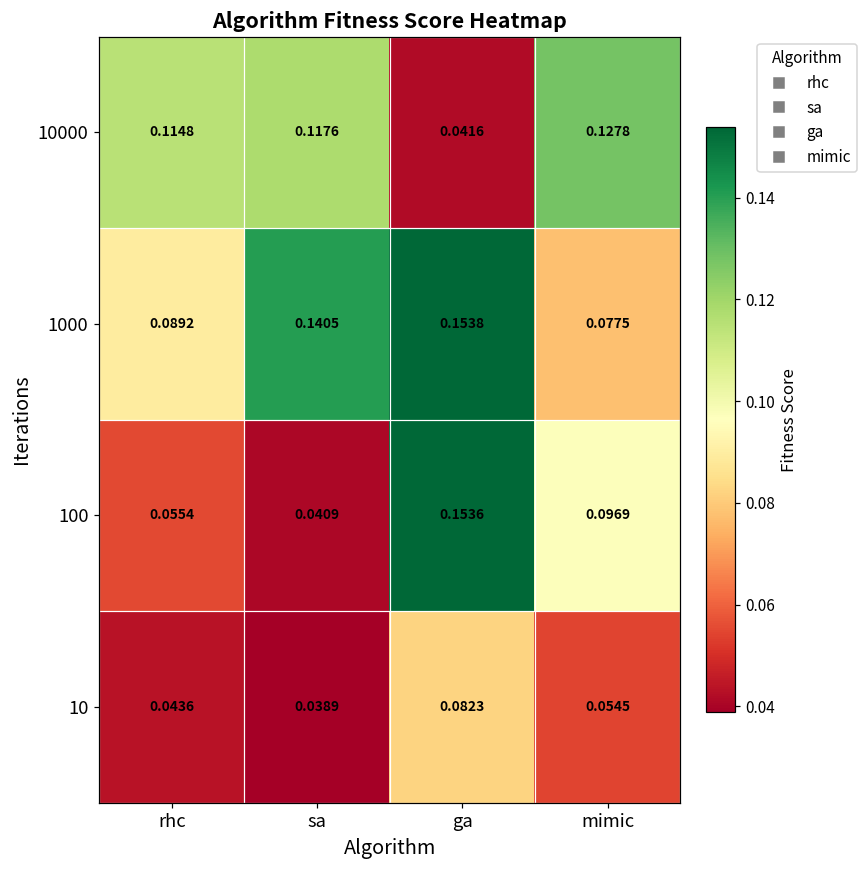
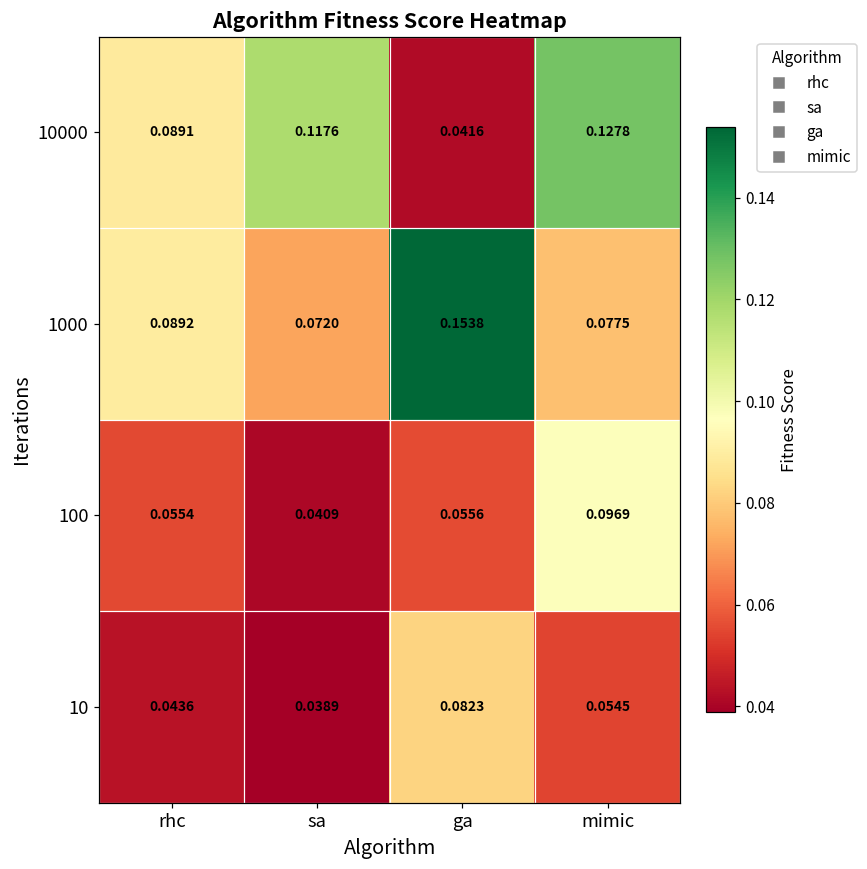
  {
    "10000": {
-     "rhc": 0.1148,
+     "rhc": 0.0891,
      "sa": 0.1176,
      "ga": 0.0416,
      "mimic": 0.1278
    },
    "1000": {
      "rhc": 0.0892,
-     "sa": 0.1405,
+     "sa": 0.0720,
      "ga": 0.1538,
      "mimic": 0.0775
    },
    "100": {
      "rhc": 0.0554,
      "sa": 0.0409,
-     "ga": 0.1536,
+     "ga": 0.0556,
      "mimic": 0.0969
    },
    "10": {
      "rhc": 0.0436,
      "sa": 0.0389,
      "ga": 0.0823,
      "mimic": 0.0545
    }
  }
